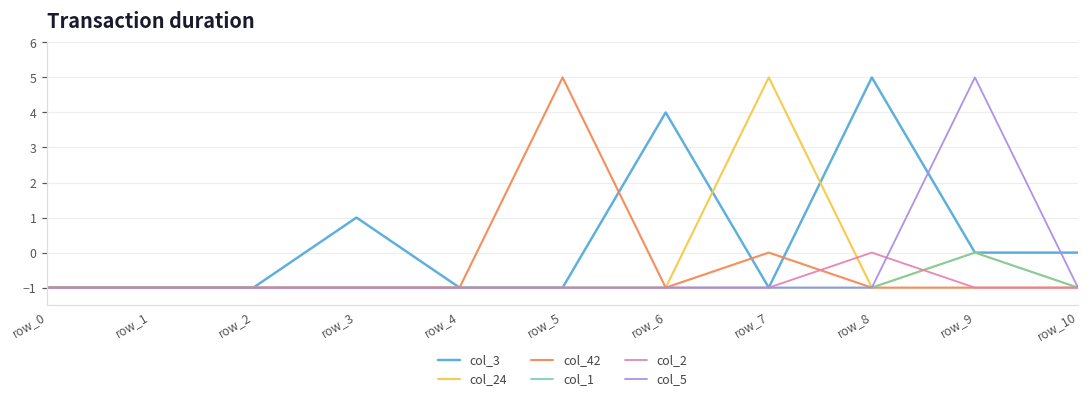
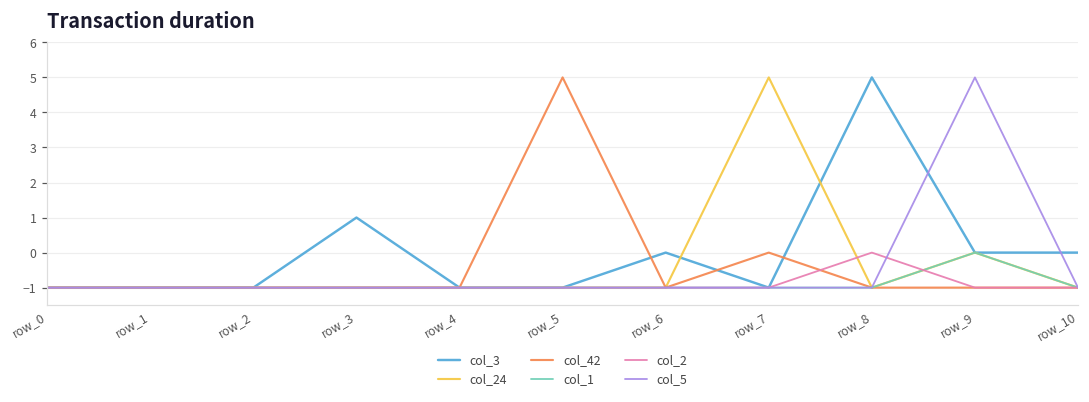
  {
    "col_3": {
      "row_3": 1,
-     "row_6": 4,
+     "row_6": 0,
      "row_8": 5,
      "row_10": 0
    },
    "col_24": {
      "row_7": 5
    },
    "col_42": {
      "row_5": 5,
      "row_7": 0
    },
    "col_2": {
      "row_8": 0
    },
    "col_5": {
      "row_9": 5
    }
  }
